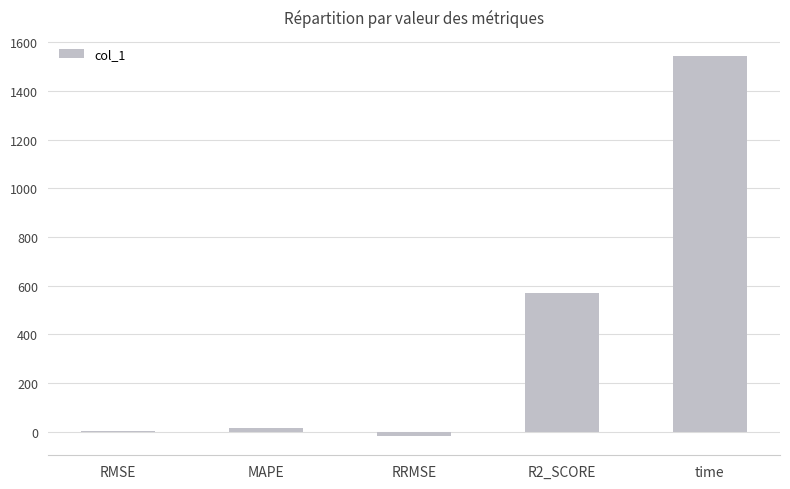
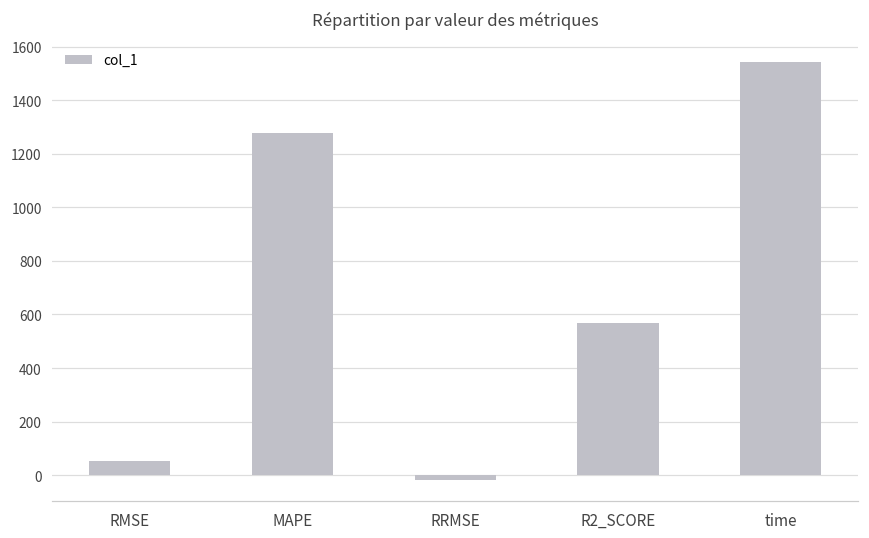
  {
-   "RMSE": 0,
-   "MAPE": 20,
+   "RMSE": 50,
+   "MAPE": 1280,
    "RRMSE": -20,
    "R2_SCORE": 570,
    "time": 1540
  }
